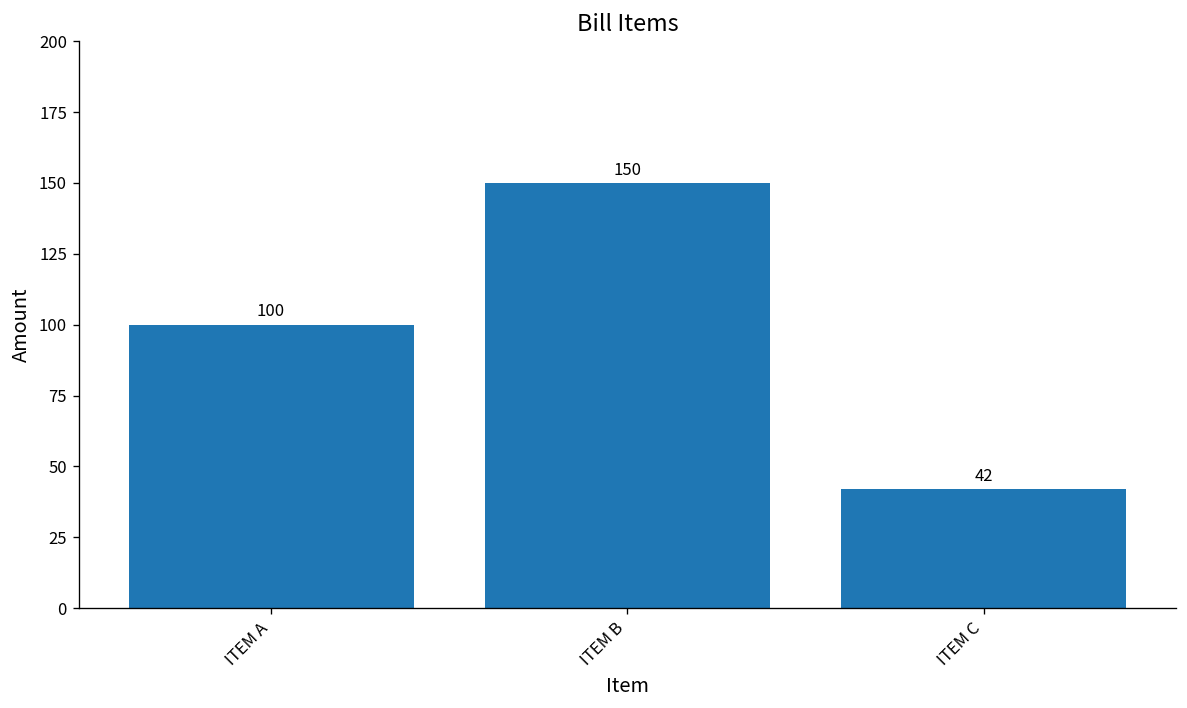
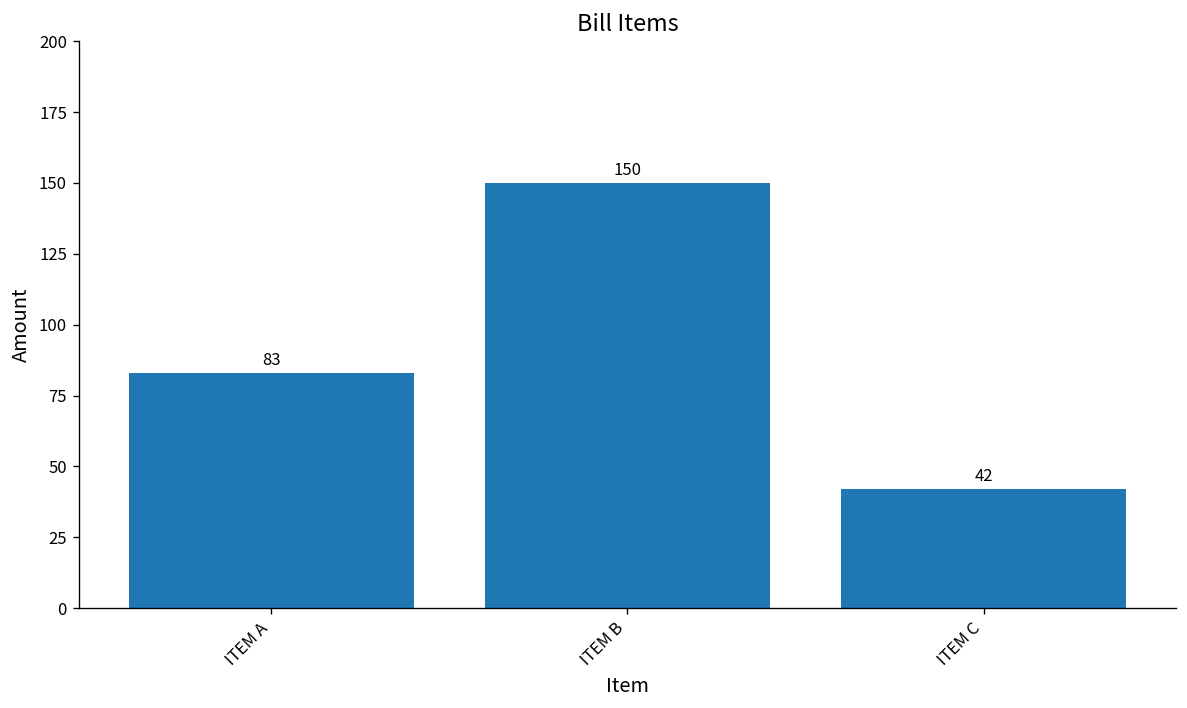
  {
-   "ITEM A": 100,
+   "ITEM A": 83,
    "ITEM B": 150,
    "ITEM C": 42
  }
